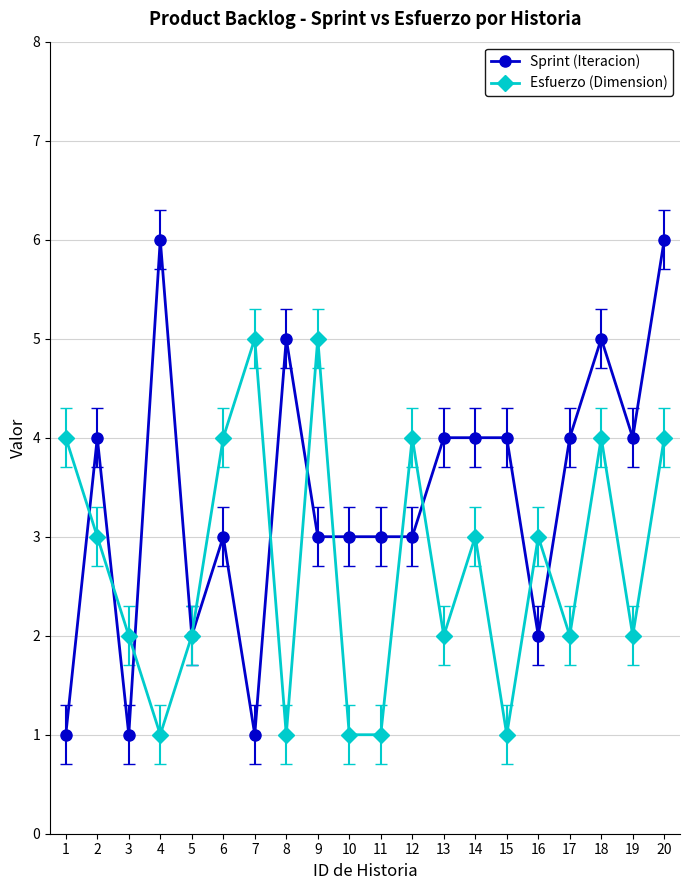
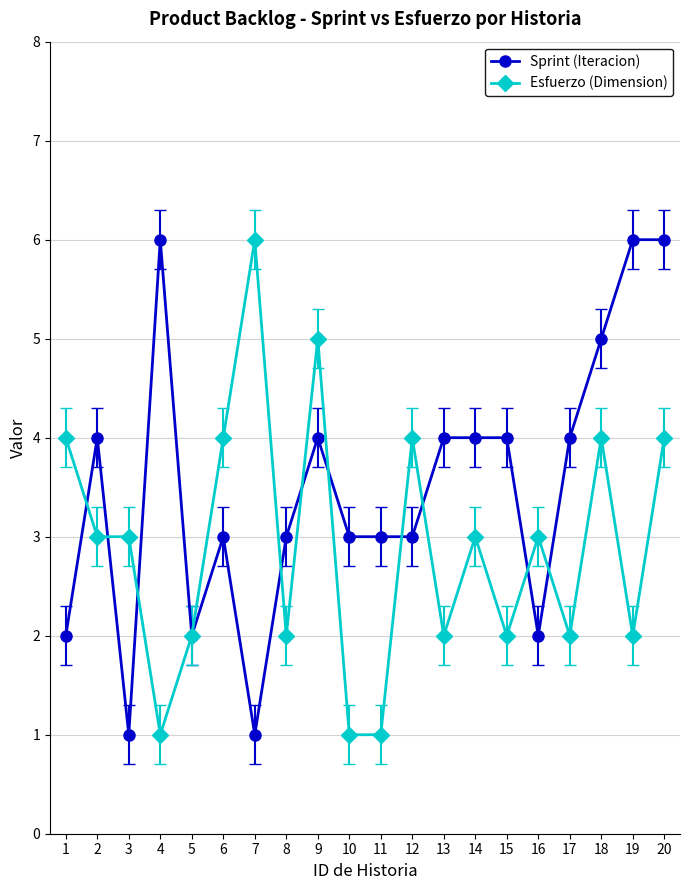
  {
    "Sprint (Iteracion)": {
-     "1": 1,
+     "1": 2,
      "2": 4,
      "3": 1,
      "4": 6,
      "6": 3,
      "7": 1,
-     "8": 5,
-     "9": 3,
+     "8": 3,
+     "9": 4,
      "10": 3,
      "11": 3,
      "12": 3,
      "13": 4,
      "14": 4,
      "15": 4,
      "16": 2,
      "17": 4,
      "18": 5,
-     "19": 4,
+     "19": 6,
      "20": 6
    },
    "Esfuerzo (Dimension)": {
      "1": 4,
      "2": 3,
-     "3": 2,
+     "3": 3,
      "4": 1,
      "6": 4,
-     "7": 5,
-     "8": 1,
+     "7": 6,
+     "8": 2,
      "9": 5,
      "10": 1,
      "11": 1,
      "12": 4,
      "13": 2,
      "14": 3,
-     "15": 1,
+     "15": 2,
      "16": 3,
      "17": 2,
      "18": 4,
      "19": 2,
      "20": 4
    }
  }
